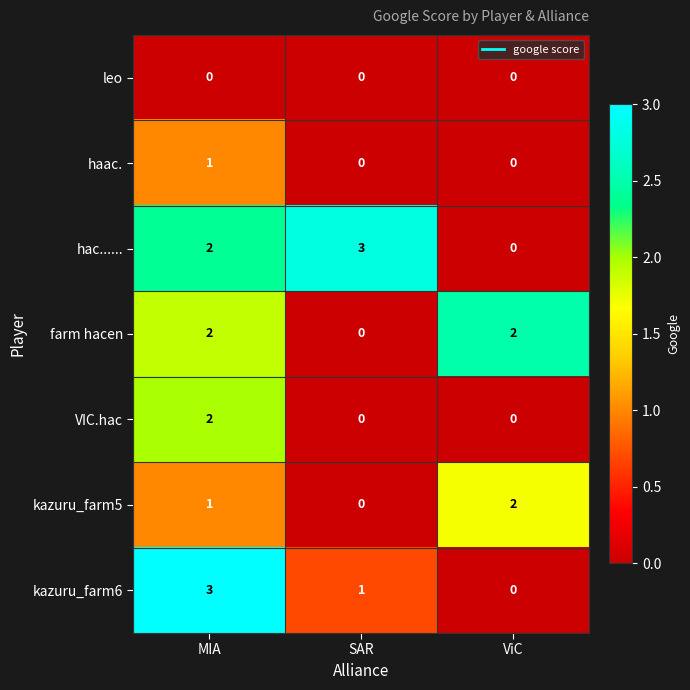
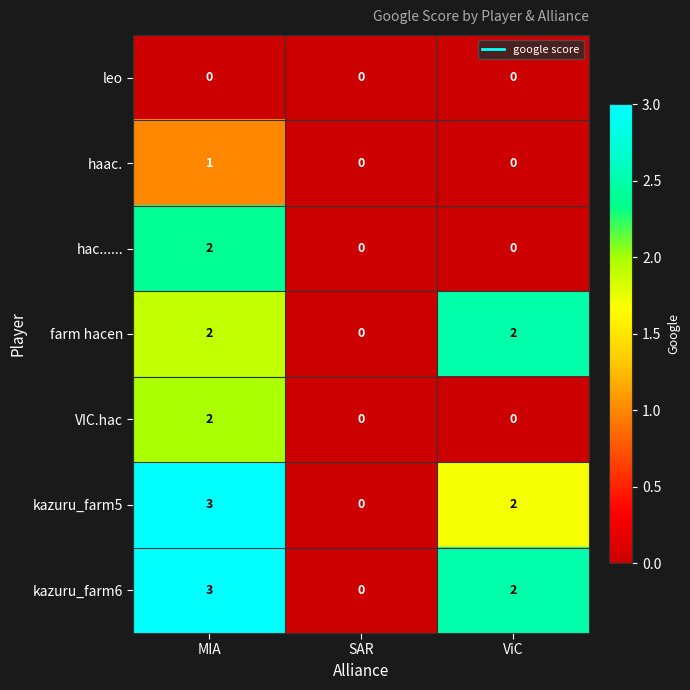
  {
    "leo": {
      "MIA": 0,
      "SAR": 0,
      "ViC": 0
    },
    "haac.": {
      "MIA": 1,
      "SAR": 0,
      "ViC": 0
    },
    "hac......": {
      "MIA": 2,
-     "SAR": 3,
+     "SAR": 0,
      "ViC": 0
    },
    "farm hacen": {
      "MIA": 2,
      "SAR": 0,
      "ViC": 2
    },
    "VIC.hac": {
      "MIA": 2,
      "SAR": 0,
      "ViC": 0
    },
    "kazuru_farm5": {
-     "MIA": 1,
+     "MIA": 3,
      "SAR": 0,
      "ViC": 2
    },
    "kazuru_farm6": {
      "MIA": 3,
-     "SAR": 1,
-     "ViC": 0
+     "SAR": 0,
+     "ViC": 2
    }
  }
